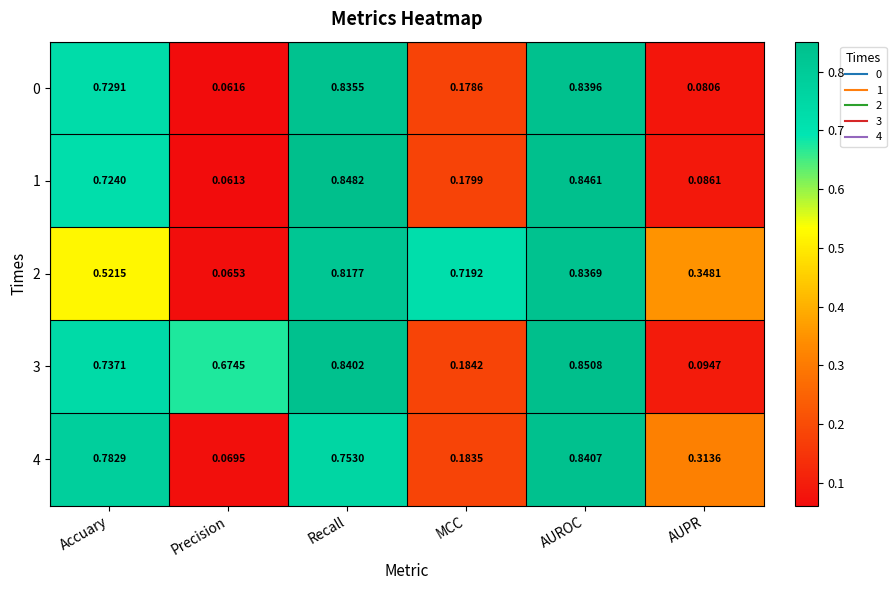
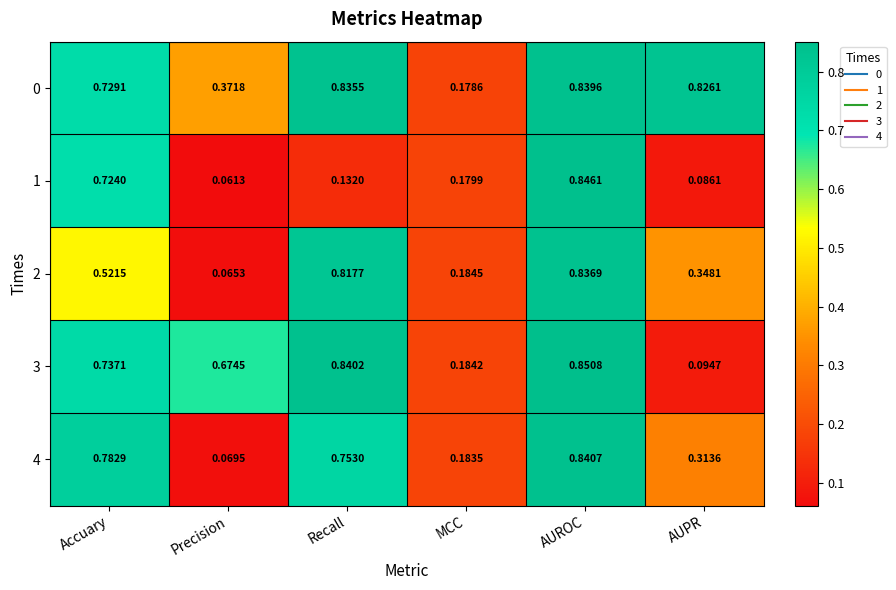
  {
    "0": {
      "Accuary": 0.7291,
-     "Precision": 0.0616,
+     "Precision": 0.3718,
      "Recall": 0.8355,
      "MCC": 0.1786,
      "AUROC": 0.8396,
-     "AUPR": 0.0806
+     "AUPR": 0.8261
    },
    "1": {
      "Accuary": 0.7240,
      "Precision": 0.0613,
-     "Recall": 0.8482,
+     "Recall": 0.1320,
      "MCC": 0.1799,
      "AUROC": 0.8461,
      "AUPR": 0.0861
    },
    "2": {
      "Accuary": 0.5215,
      "Precision": 0.0653,
      "Recall": 0.8177,
-     "MCC": 0.7192,
+     "MCC": 0.1845,
      "AUROC": 0.8369,
      "AUPR": 0.3481
    },
    "3": {
      "Accuary": 0.7371,
      "Precision": 0.6745,
      "Recall": 0.8402,
      "MCC": 0.1842,
      "AUROC": 0.8508,
      "AUPR": 0.0947
    },
    "4": {
      "Accuary": 0.7829,
      "Precision": 0.0695,
      "Recall": 0.7530,
      "MCC": 0.1835,
      "AUROC": 0.8407,
      "AUPR": 0.3136
    }
  }
